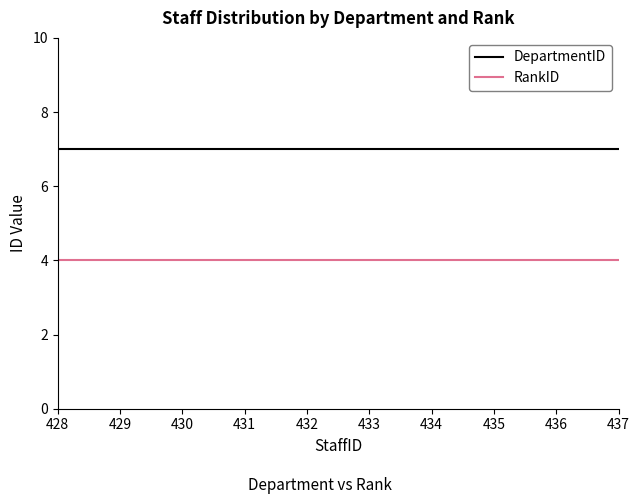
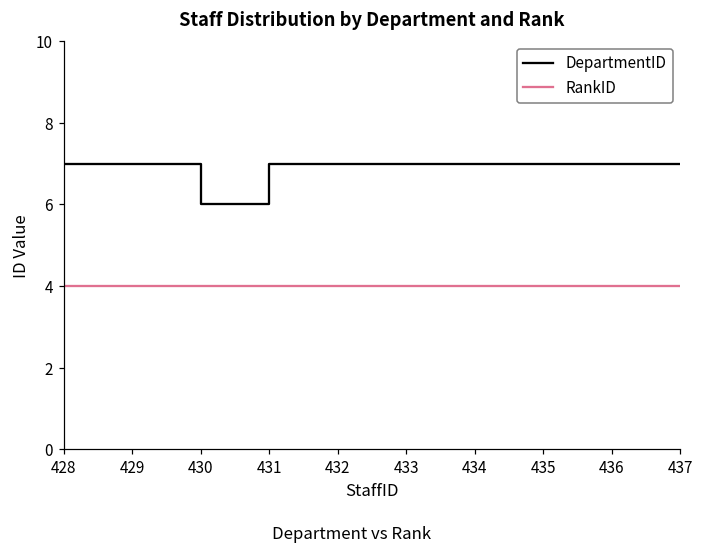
  {
    "DepartmentID": {
      "428": 7,
      "429": 7,
-     "430": 7,
+     "430": 6,
      "431": 7,
      "432": 7,
      "433": 7,
      "434": 7,
      "435": 7,
      "436": 7,
      "437": 7
    },
    "RankID": {
      "428": 4,
      "429": 4,
      "430": 4,
      "431": 4,
      "432": 4,
      "433": 4,
      "434": 4,
      "435": 4,
      "436": 4,
      "437": 4
    }
  }
